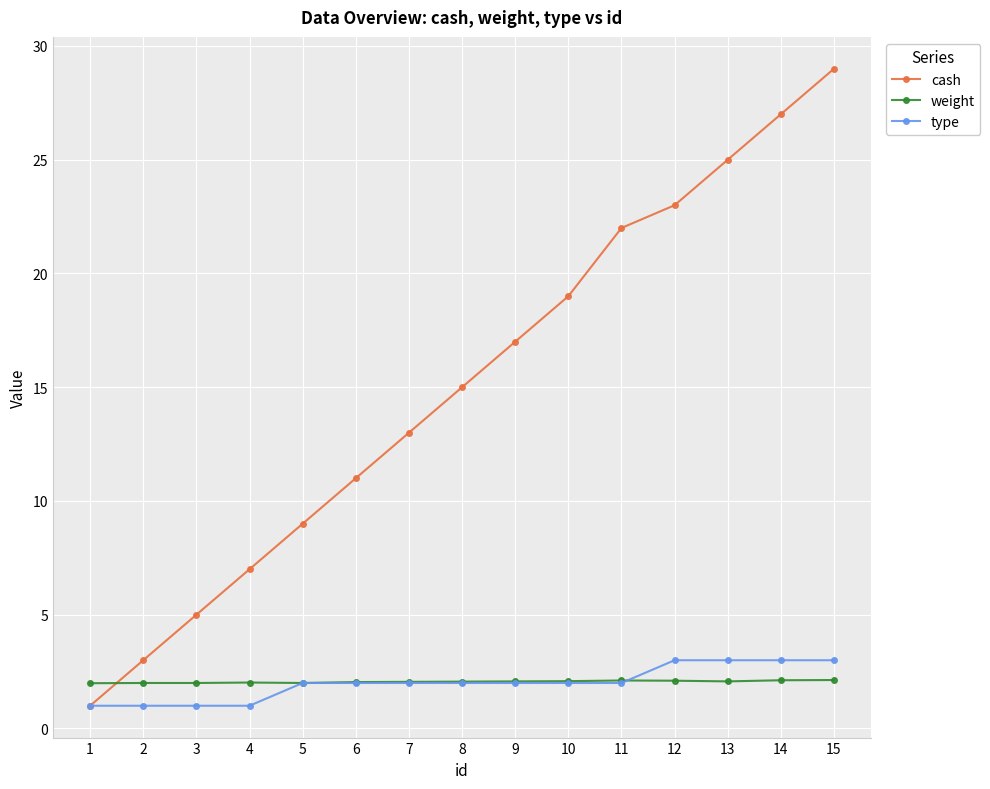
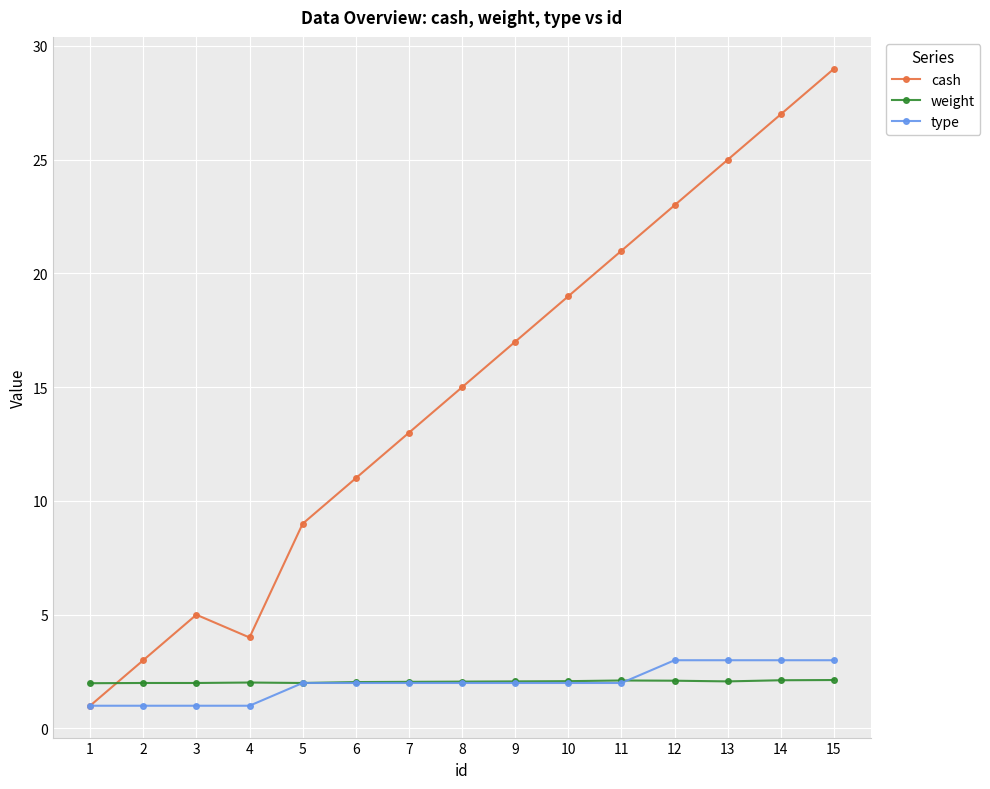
  {
    "cash": {
      "2": 3,
      "3": 5,
-     "4": 7,
+     "4": 4,
      "5": 9,
      "6": 11,
      "7": 13,
      "8": 15,
      "9": 17,
      "10": 19,
-     "11": 22,
+     "11": 21,
      "12": 23,
      "13": 25,
      "14": 27,
      "15": 29
    },
    "weight": {
      "1": 2,
      "2": 2,
      "3": 2,
      "4": 2,
      "12": 2,
      "13": 2,
      "14": 2.1,
      "15": 2.1
    },
    "type": {
      "2": 1,
      "3": 1,
      "4": 1,
      "12": 3,
      "13": 3,
      "14": 3,
      "15": 3
    }
  }
